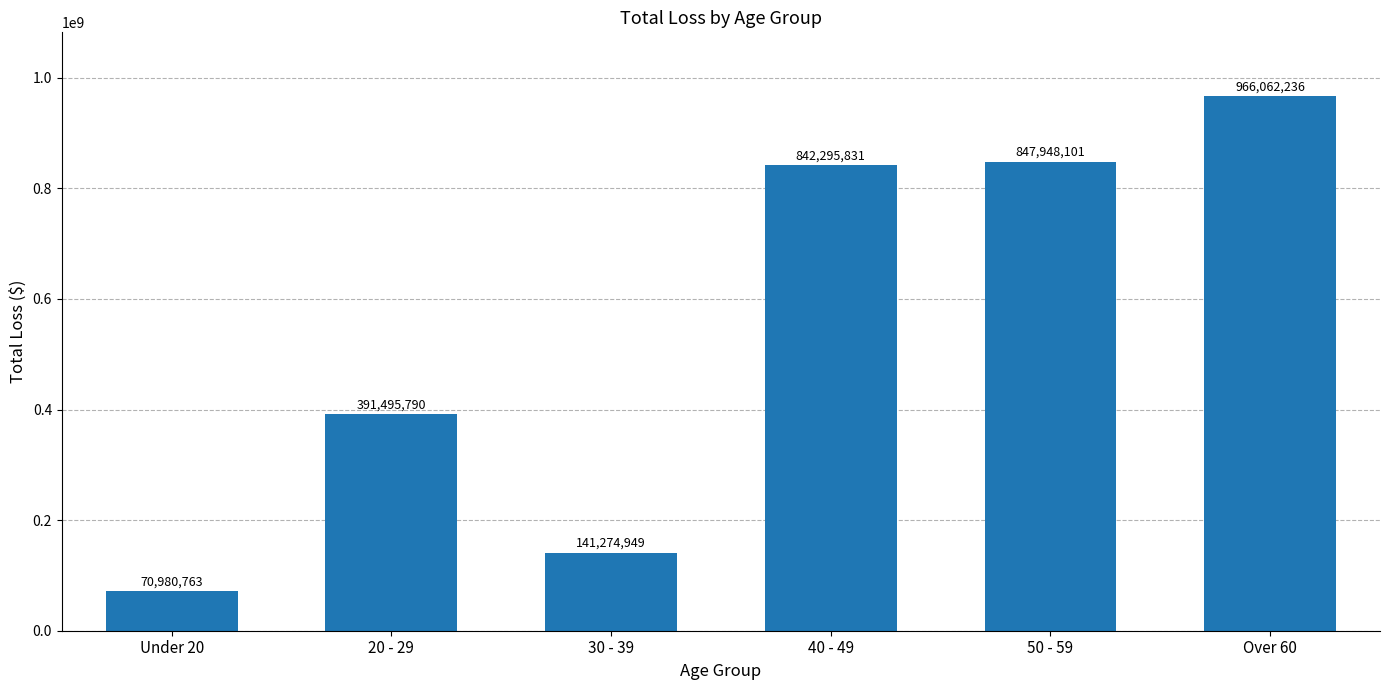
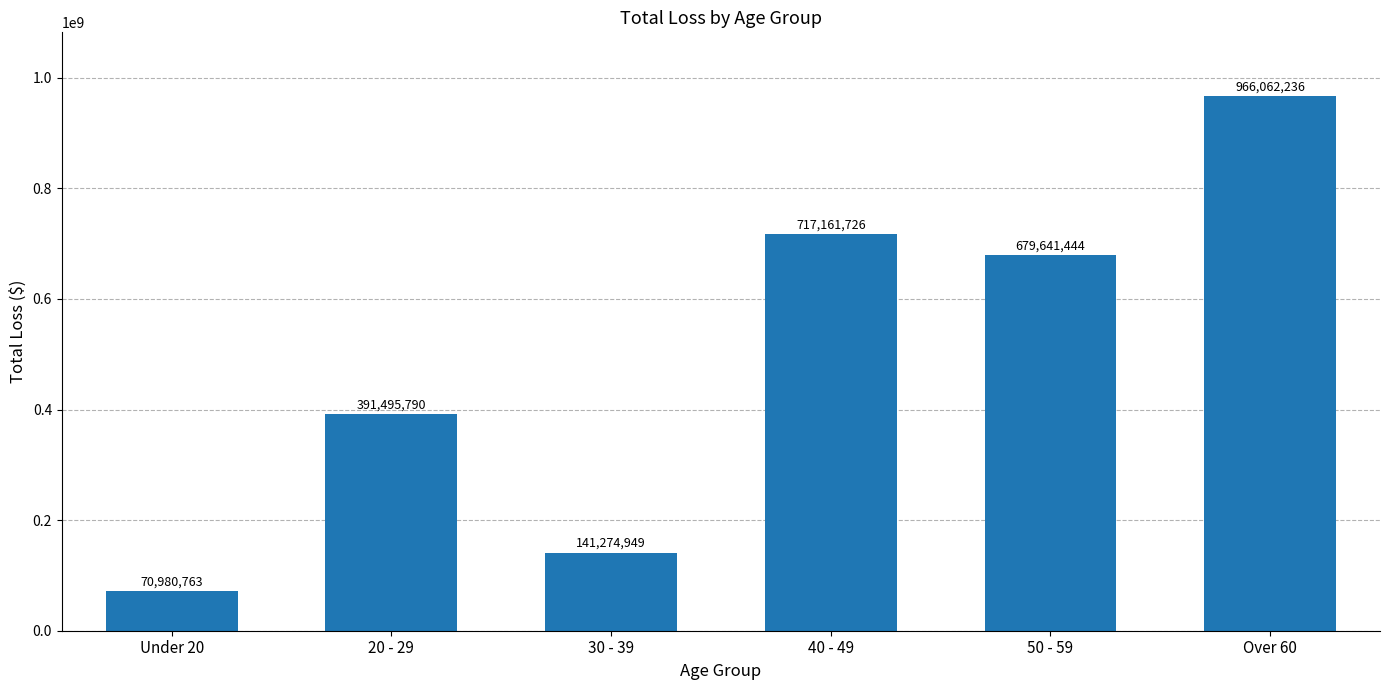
  {
    "Under 20": "70,980,763",
    "20 - 29": "391,495,790",
    "30 - 39": "141,274,949",
-   "40 - 49": "842,295,831",
-   "50 - 59": "847,948,101",
+   "40 - 49": "717,161,726",
+   "50 - 59": "679,641,444",
    "Over 60": "966,062,236"
  }
